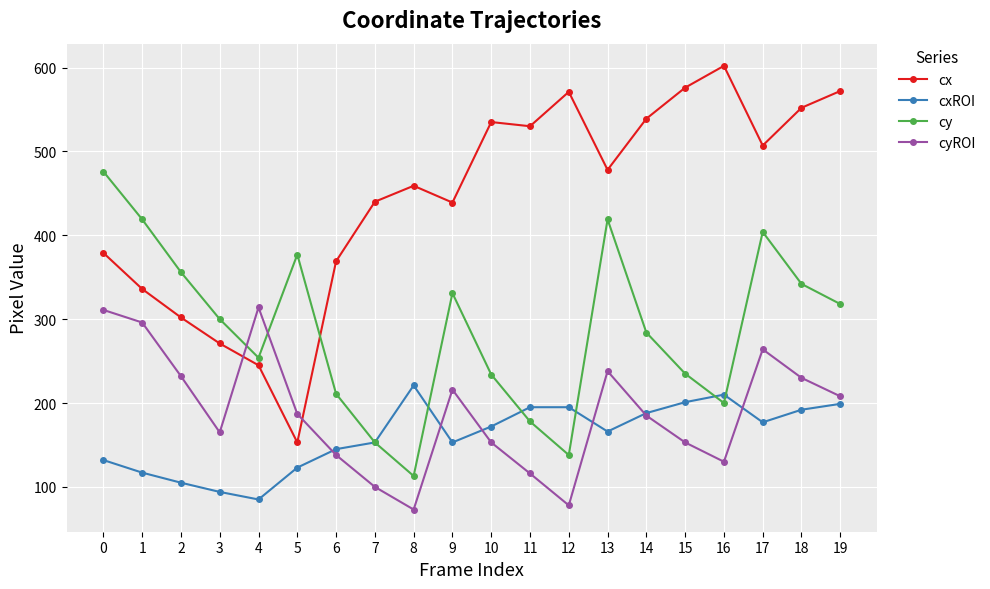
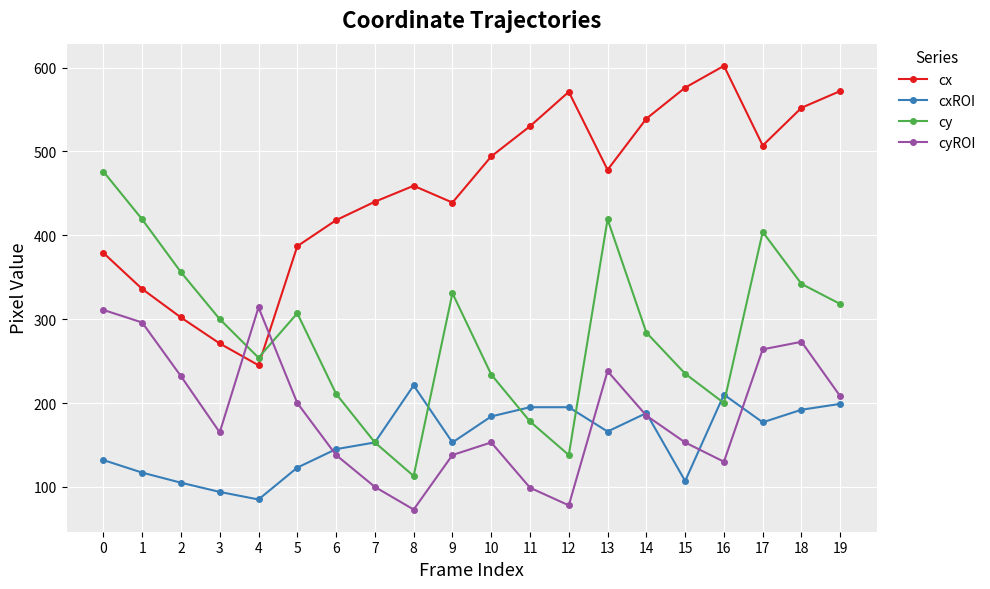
  {
    "cx": {
      "0": 380,
      "1": 340,
      "2": 300,
      "3": 270,
      "4": 250,
-     "5": 150,
-     "6": 370,
+     "5": 390,
+     "6": 420,
      "7": 440,
      "8": 460,
      "9": 440,
-     "10": 540,
+     "10": 490,
      "11": 530,
      "12": 570,
      "13": 480,
      "14": 540,
      "15": 580,
      "16": 600,
      "17": 510,
      "18": 550,
      "19": 570
    },
    "cxROI": {
      "0": 130,
      "1": 120,
      "2": 110,
      "3": 90,
      "4": 90,
      "5": 120,
      "6": 150,
      "8": 220,
      "9": 150,
-     "10": 170,
+     "10": 180,
      "11": 200,
      "12": 200,
      "13": 170,
-     "15": 200,
+     "15": 110,
      "16": 210,
      "17": 180,
      "18": 190,
      "19": 200
    },
    "cy": {
      "0": 480,
      "1": 420,
      "2": 360,
      "3": 300,
      "4": 250,
-     "5": 380,
+     "5": 310,
      "6": 210,
      "8": 110,
      "9": 330,
      "10": 230,
      "11": 180,
      "12": 140,
      "13": 420,
      "14": 280,
      "15": 240,
      "16": 200,
      "17": 400,
      "18": 340,
      "19": 320
    },
    "cyROI": {
      "0": 310,
      "1": 300,
      "2": 230,
      "3": 170,
      "4": 310,
-     "5": 190,
+     "5": 200,
      "6": 140,
      "7": 100,
      "8": 70,
-     "9": 220,
+     "9": 140,
      "10": 150,
-     "11": 120,
+     "11": 100,
      "12": 80,
      "13": 240,
      "15": 150,
      "16": 130,
      "17": 260,
-     "18": 230,
+     "18": 270,
      "19": 210
    }
  }
